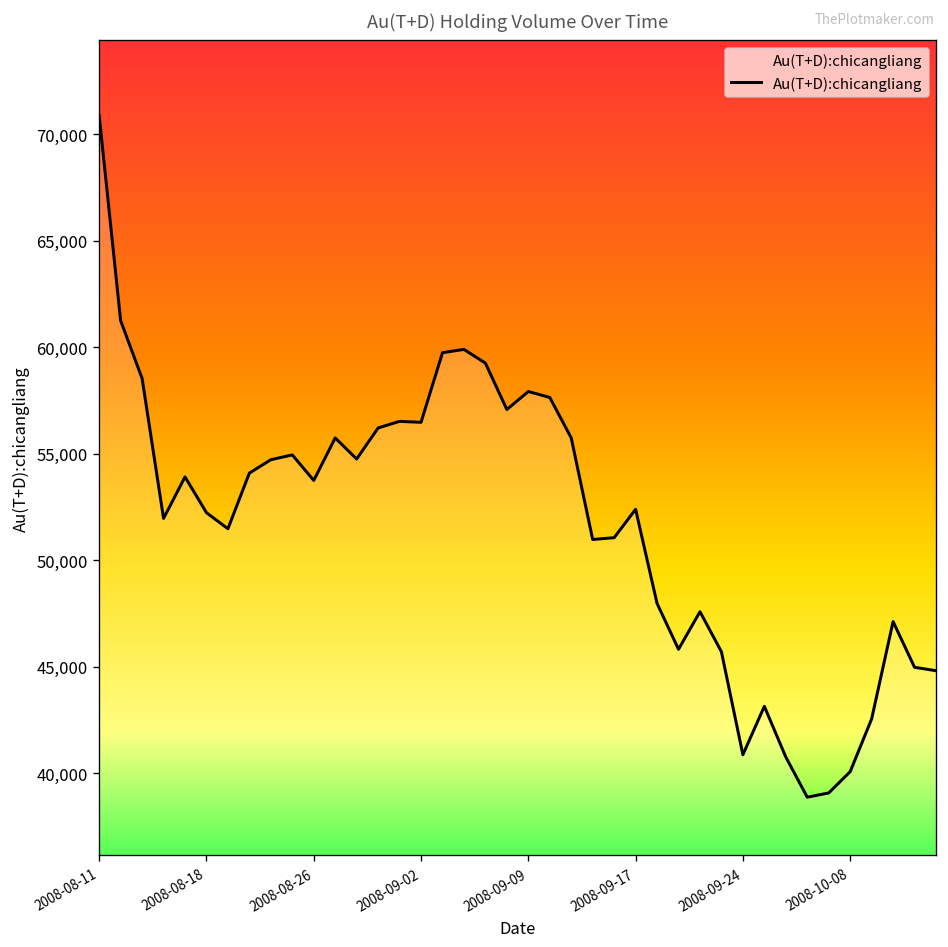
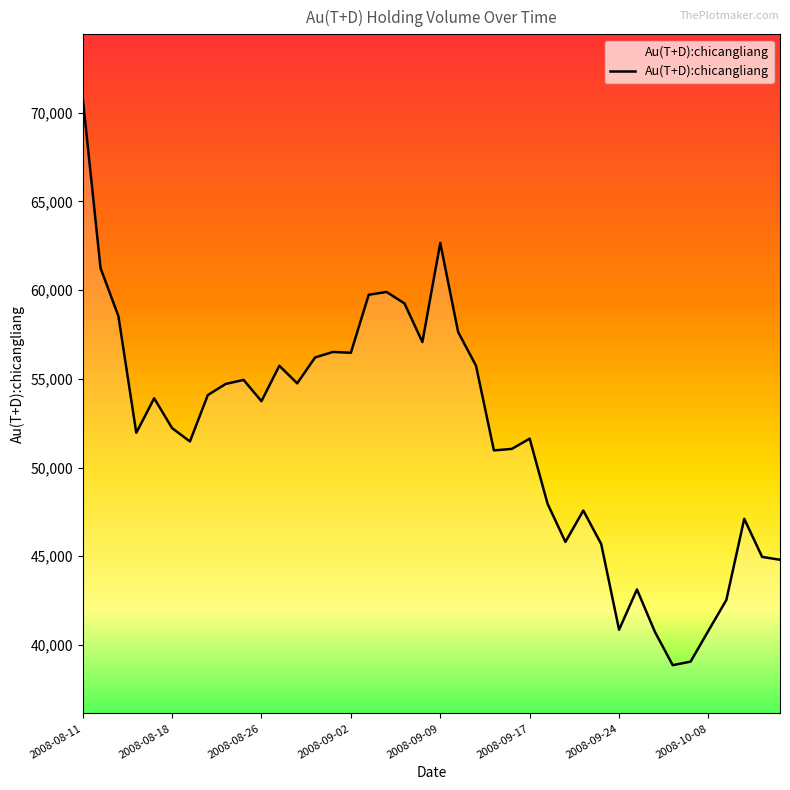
  {
    "2008-08-11": "70,900",
    "2008-08-18": "52,200",
    "2008-08-26": "53,700",
    "2008-09-02": "56,500",
-   "2008-09-09": "57,900",
-   "2008-09-17": "52,400",
+   "2008-09-09": "62,700",
+   "2008-09-17": "51,600",
    "2008-09-24": "40,900",
-   "2008-10-08": "40,100"
+   "2008-10-08": "40,800"
  }
